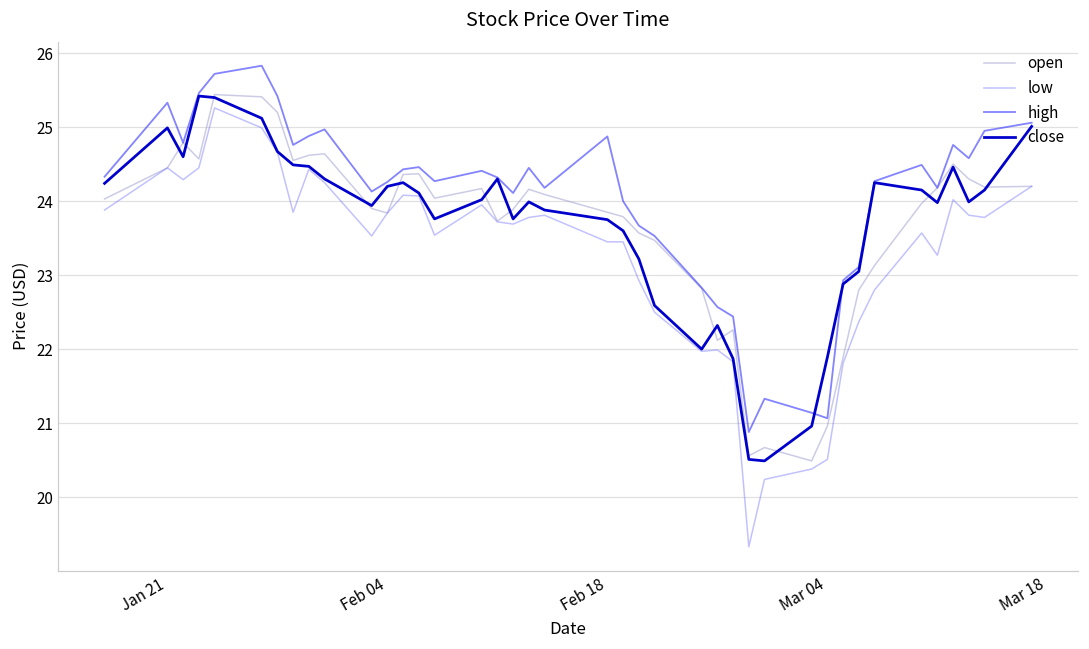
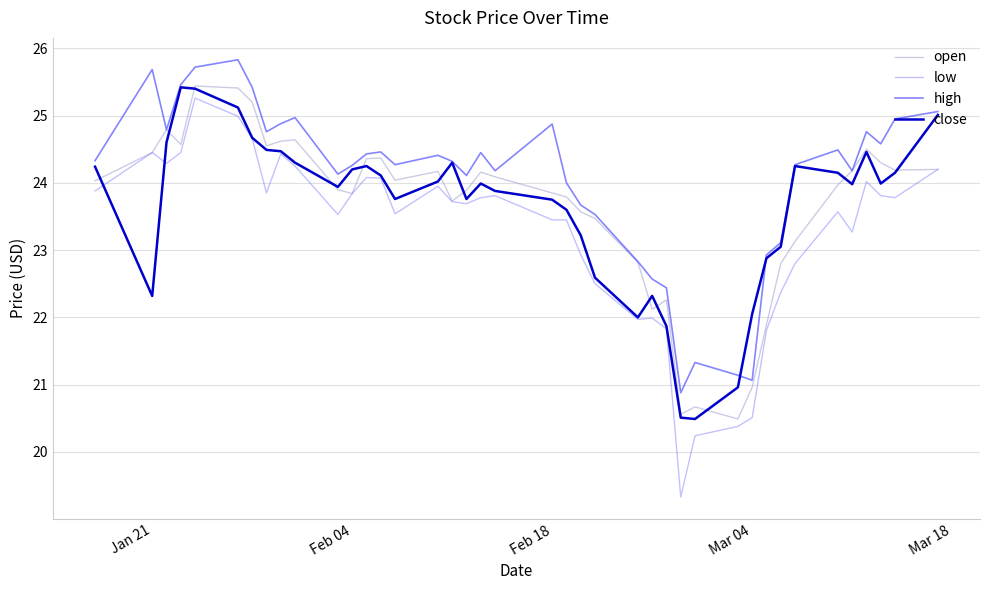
  {
    "high": {
-     "Jan 21": 25.3,
+     "Jan 21": 25.7,
      "Feb 04": 24.3,
      "Feb 18": 24.9,
      "Mar 04": 21.1
    },
    "close": {
-     "Jan 21": 25.0,
+     "Jan 21": 22.3,
      "Feb 04": 24.2,
      "Feb 18": 23.8,
-     "Mar 04": 21.9
+     "Mar 04": 22.1
    }
  }
